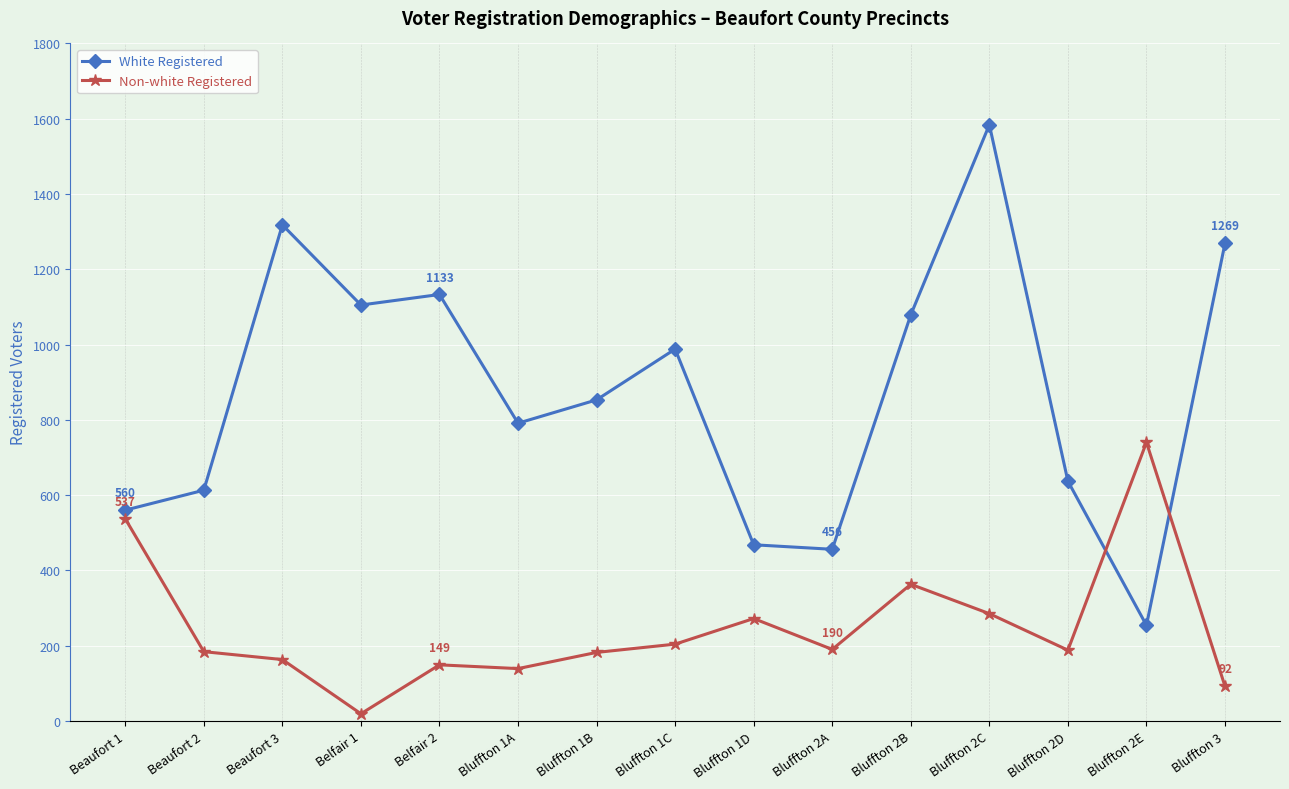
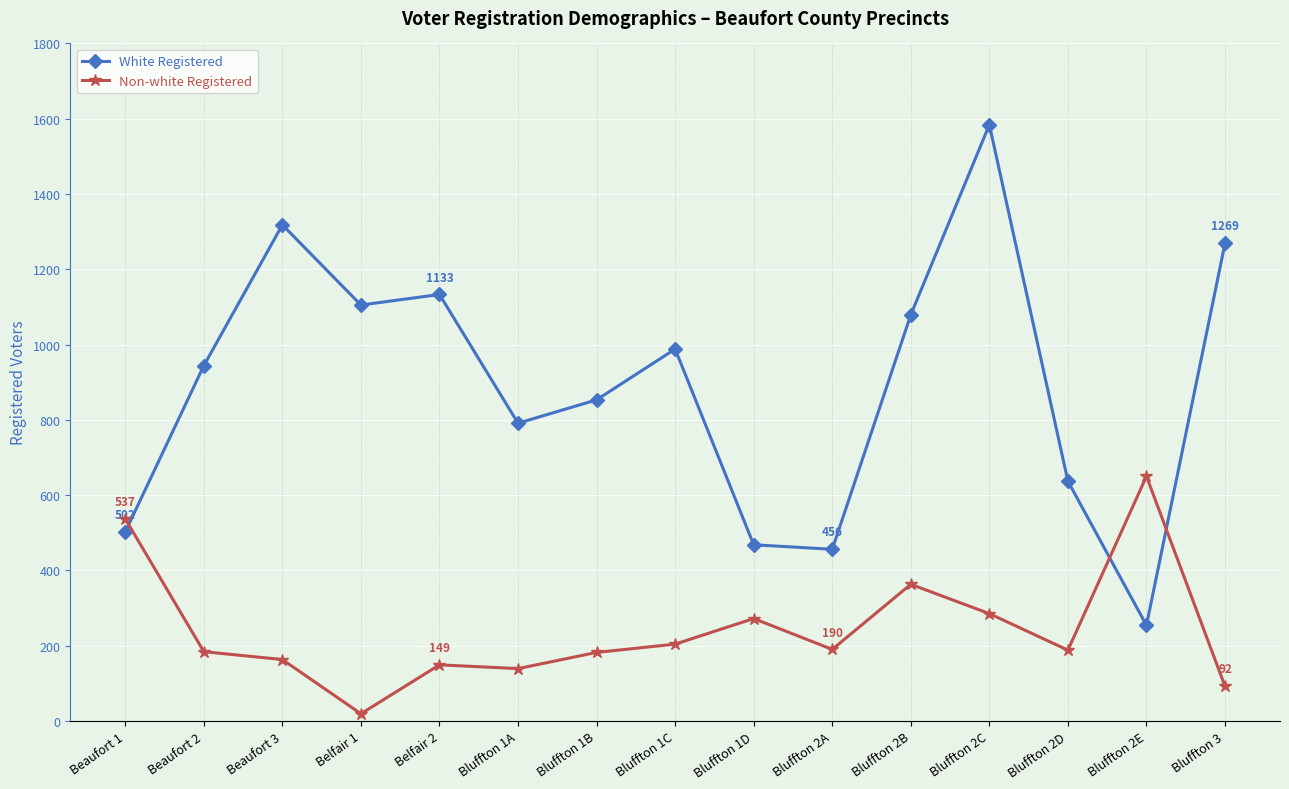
  {
    "White Registered": {
-     "Beaufort 1": 560,
-     "Beaufort 2": 610,
+     "Beaufort 1": 502,
+     "Beaufort 2": 940,
      "Belfair 2": 1133,
      "Bluffton 2A": 456,
      "Bluffton 3": 1269
    },
    "Non-white Registered": {
      "Beaufort 2": 180,
      "Beaufort 3": 160,
      "Belfair 1": 20,
      "Bluffton 1A": 140,
      "Bluffton 1B": 180,
      "Bluffton 1C": 200,
      "Bluffton 1D": 270,
      "Bluffton 2B": 360,
      "Bluffton 2C": 290,
      "Bluffton 2D": 190,
-     "Bluffton 2E": 740
+     "Bluffton 2E": 650
    }
  }
